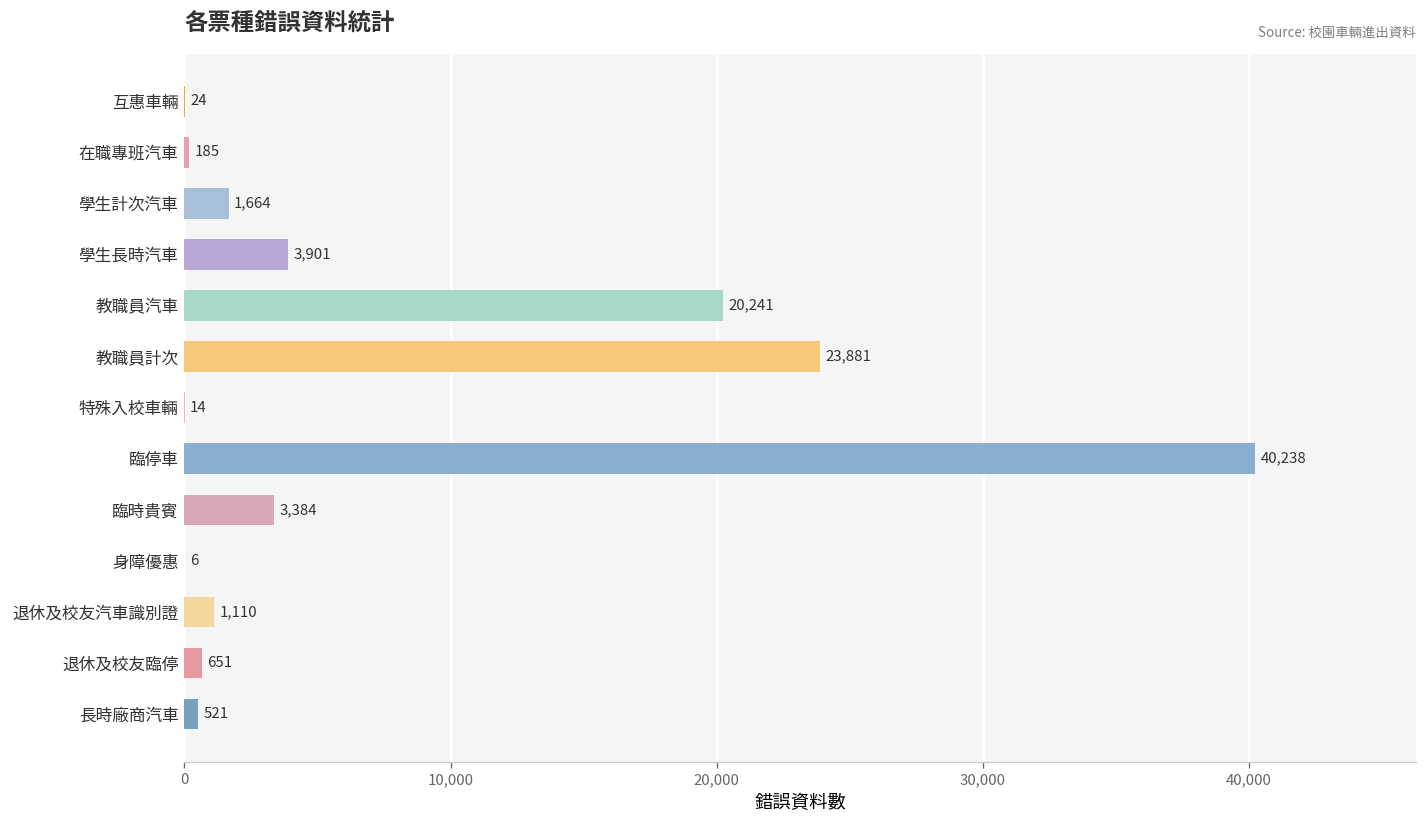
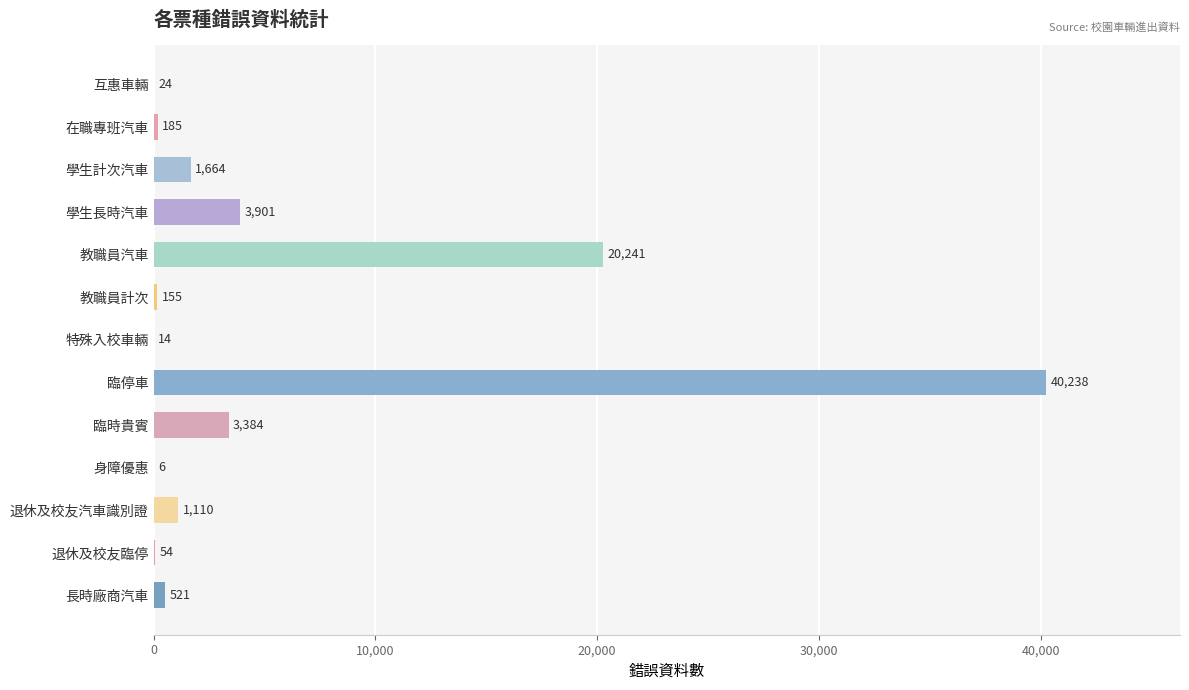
  {
    "互惠車輛": "24",
    "在職專班汽車": "185",
    "學生計次汽車": "1,664",
    "學生長時汽車": "3,901",
    "教職員汽車": "20,241",
-   "教職員計次": "23,881",
+   "教職員計次": "155",
    "特殊入校車輛": "14",
    "臨停車": "40,238",
    "臨時貴賓": "3,384",
    "身障優惠": "6",
    "退休及校友汽車識別證": "1,110",
-   "退休及校友臨停": "651",
+   "退休及校友臨停": "54",
    "長時廠商汽車": "521"
  }
